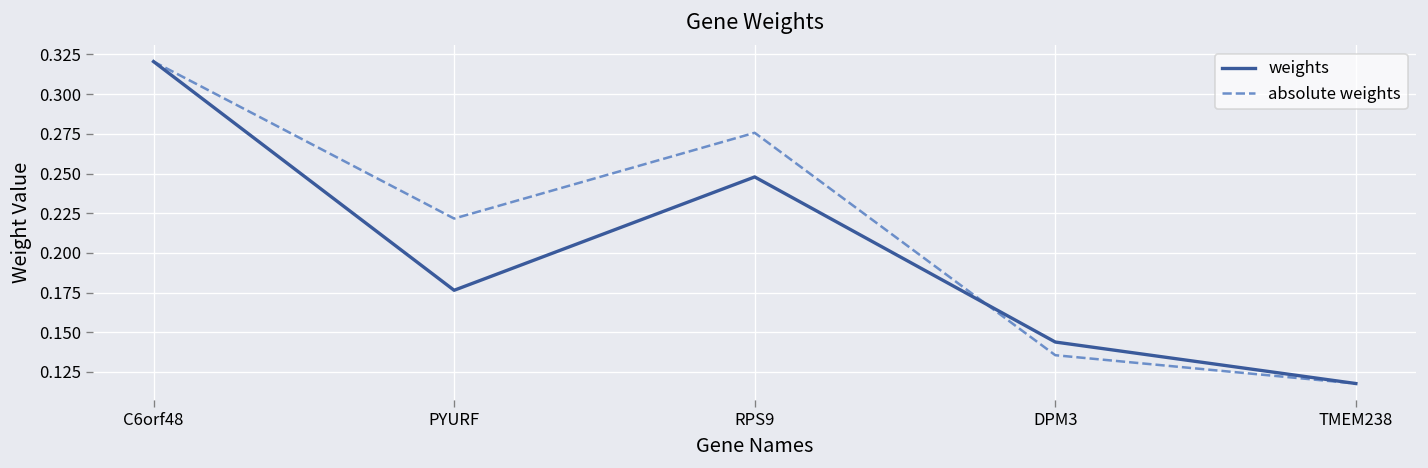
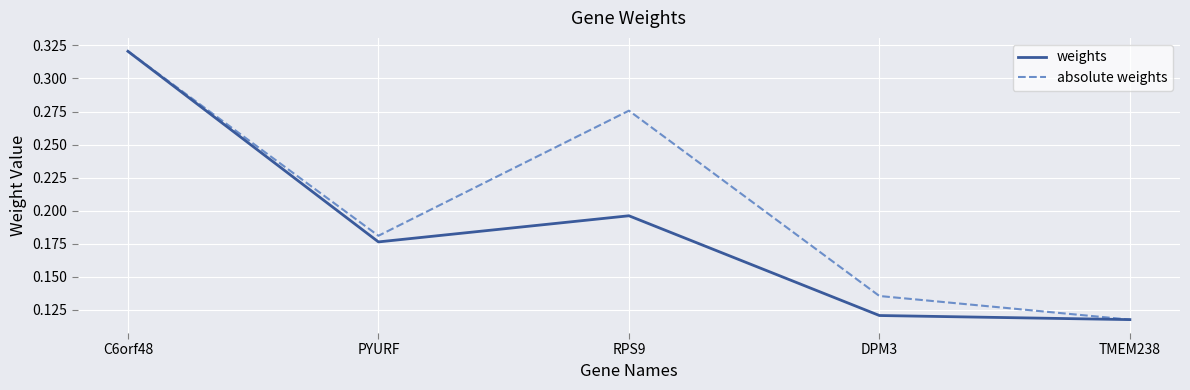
  {
    "weights": {
      "PYURF": 0.176,
-     "RPS9": 0.248,
-     "DPM3": 0.144
+     "RPS9": 0.196,
+     "DPM3": 0.121
    },
    "absolute weights": {
-     "PYURF": 0.222,
+     "PYURF": 0.181,
      "RPS9": 0.276,
      "DPM3": 0.136
    }
  }
